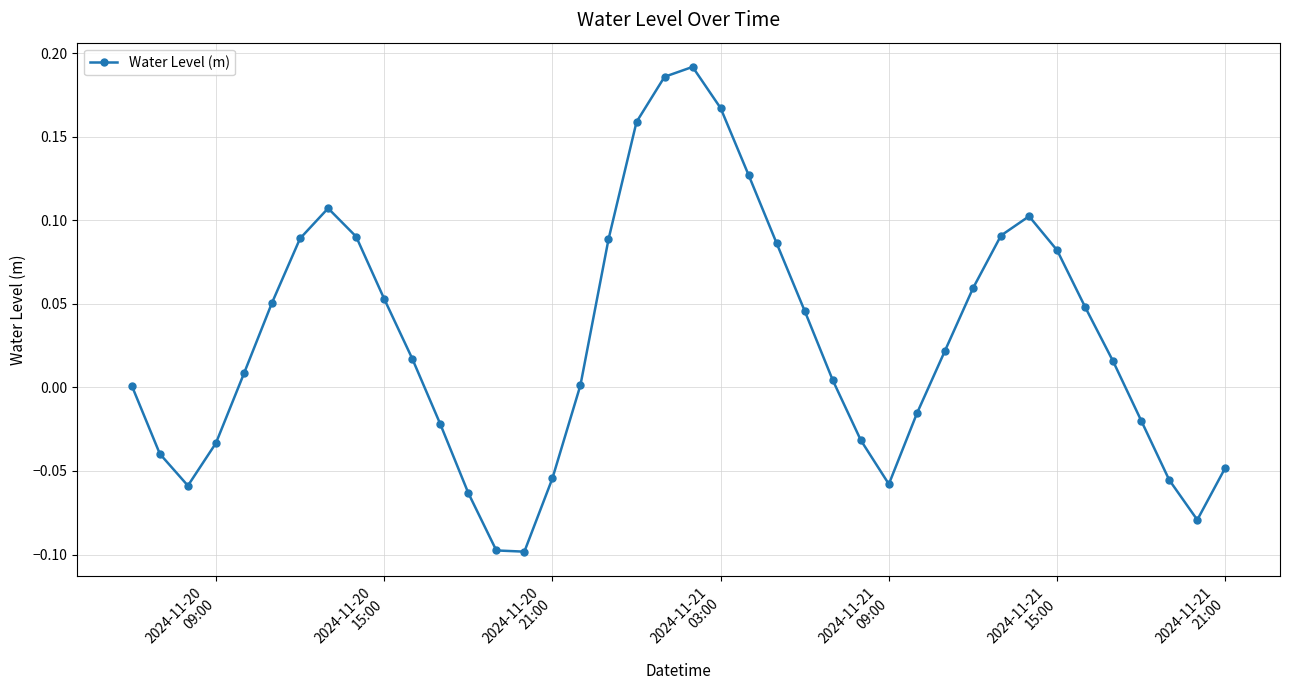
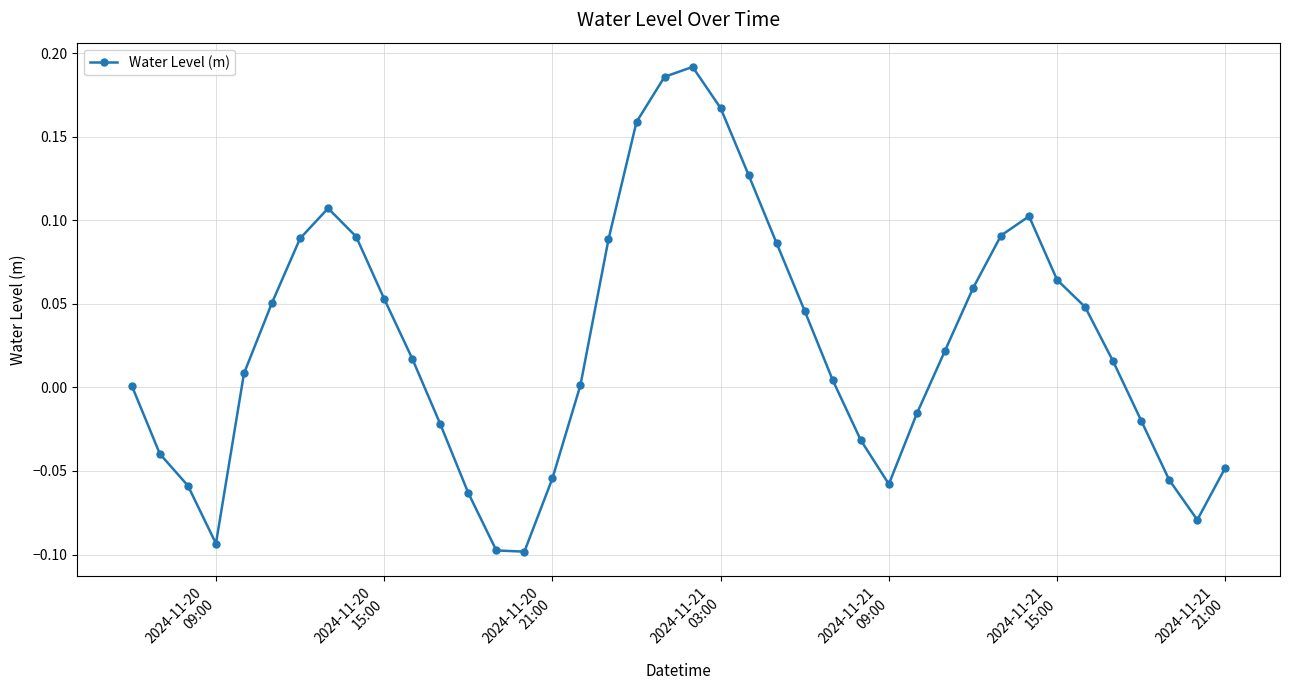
  {
-   "2024-11-20 09:00": -0.033,
+   "2024-11-20 09:00": -0.093,
    "2024-11-20 15:00": 0.053,
    "2024-11-20 21:00": -0.054,
    "2024-11-21 03:00": 0.167,
    "2024-11-21 09:00": -0.058,
-   "2024-11-21 15:00": 0.082,
+   "2024-11-21 15:00": 0.064,
    "2024-11-21 21:00": -0.048
  }
